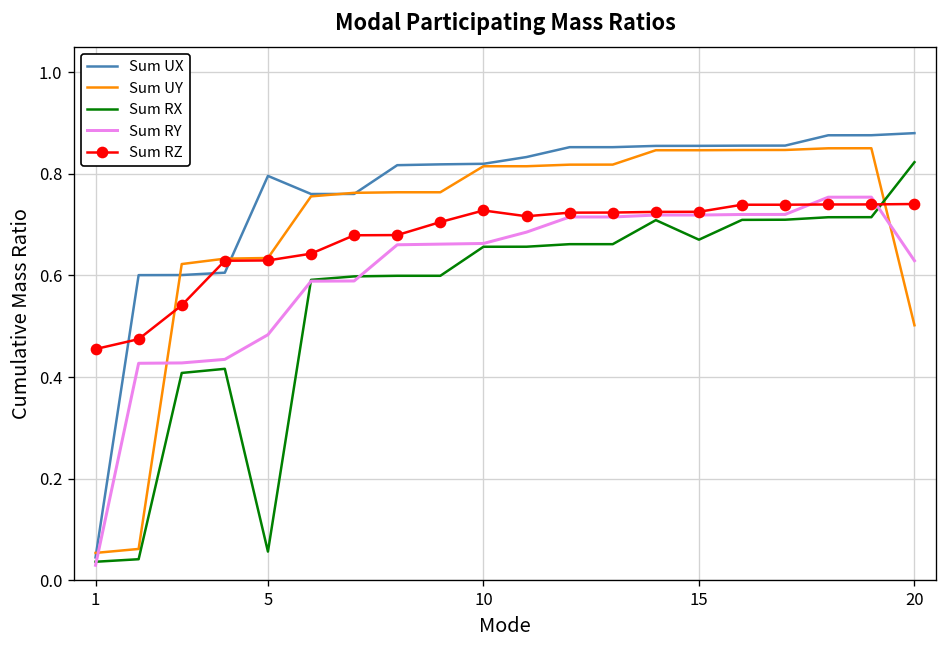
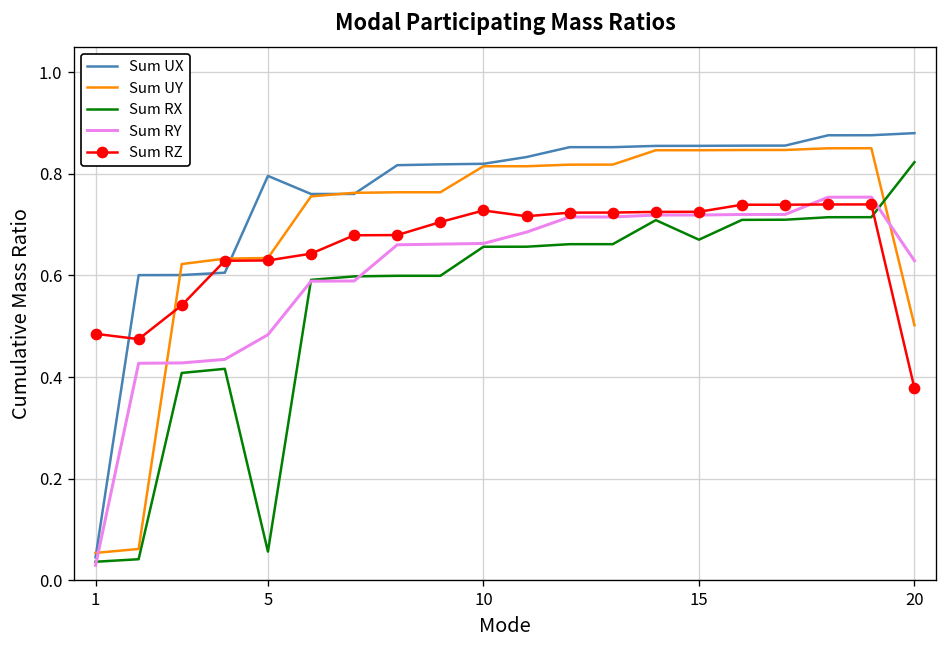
  {
    "Sum UX": {
      "1": 0.05,
      "5": 0.80,
      "15": 0.85,
      "20": 0.88
    },
    "Sum UY": {
      "1": 0.05,
      "15": 0.85,
      "20": 0.50
    },
    "Sum RX": {
      "1": 0.04,
      "5": 0.06,
      "10": 0.66,
      "15": 0.67,
      "20": 0.82
    },
    "Sum RY": {
      "1": 0.03,
      "5": 0.48,
      "10": 0.66,
      "15": 0.72,
      "20": 0.63
    },
    "Sum RZ": {
-     "1": 0.46,
+     "1": 0.49,
      "10": 0.73,
      "15": 0.73,
-     "20": 0.74
+     "20": 0.38
    }
  }
